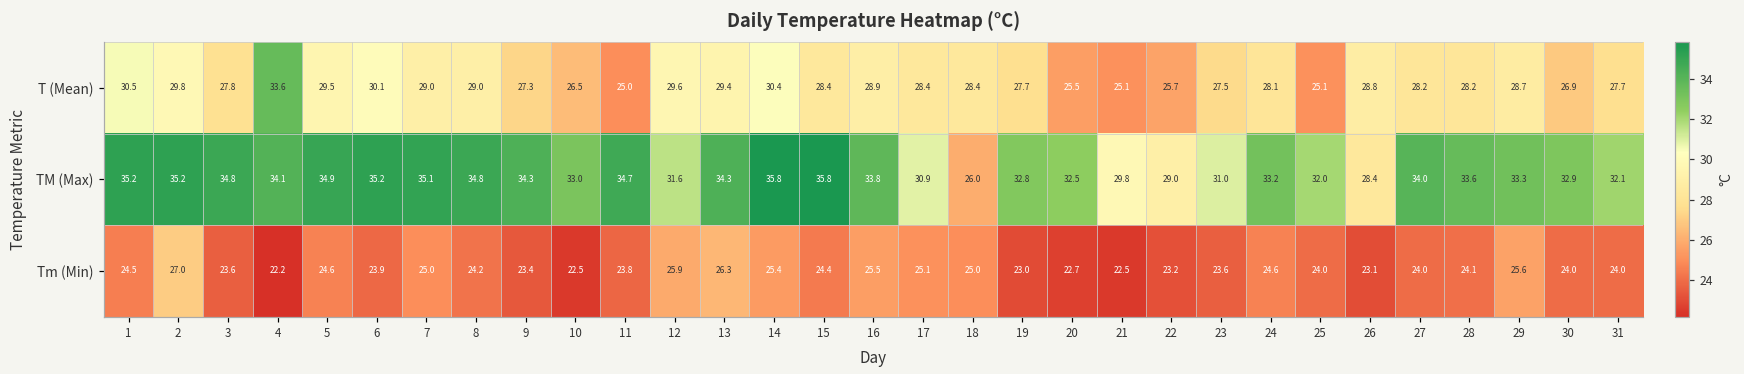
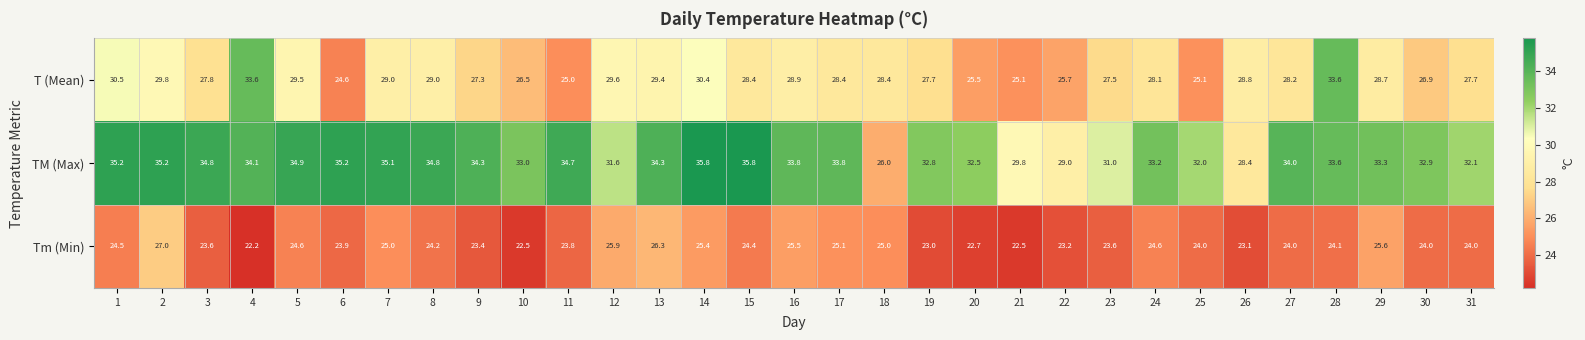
  {
    "T (Mean)": {
      "1": 30.5,
      "2": 29.8,
      "3": 27.8,
      "4": 33.6,
      "5": 29.5,
-     "6": 30.1,
+     "6": 24.6,
      "7": 29.0,
      "8": 29.0,
      "9": 27.3,
      "10": 26.5,
      "11": 25.0,
      "12": 29.6,
      "13": 29.4,
      "14": 30.4,
      "15": 28.4,
      "16": 28.9,
      "17": 28.4,
      "18": 28.4,
      "19": 27.7,
      "20": 25.5,
      "21": 25.1,
      "22": 25.7,
      "23": 27.5,
      "24": 28.1,
      "25": 25.1,
      "26": 28.8,
      "27": 28.2,
-     "28": 28.2,
+     "28": 33.6,
      "29": 28.7,
      "30": 26.9,
      "31": 27.7
    },
    "TM (Max)": {
      "1": 35.2,
      "2": 35.2,
      "3": 34.8,
      "4": 34.1,
      "5": 34.9,
      "6": 35.2,
      "7": 35.1,
      "8": 34.8,
      "9": 34.3,
      "10": 33.0,
      "11": 34.7,
      "12": 31.6,
      "13": 34.3,
      "14": 35.8,
      "15": 35.8,
      "16": 33.8,
-     "17": 30.9,
+     "17": 33.8,
      "18": 26.0,
      "19": 32.8,
      "20": 32.5,
      "21": 29.8,
      "22": 29.0,
      "23": 31.0,
      "24": 33.2,
      "25": 32.0,
      "26": 28.4,
      "27": 34.0,
      "28": 33.6,
      "29": 33.3,
      "30": 32.9,
      "31": 32.1
    },
    "Tm (Min)": {
      "1": 24.5,
      "2": 27.0,
      "3": 23.6,
      "4": 22.2,
      "5": 24.6,
      "6": 23.9,
      "7": 25.0,
      "8": 24.2,
      "9": 23.4,
      "10": 22.5,
      "11": 23.8,
      "12": 25.9,
      "13": 26.3,
      "14": 25.4,
      "15": 24.4,
      "16": 25.5,
      "17": 25.1,
      "18": 25.0,
      "19": 23.0,
      "20": 22.7,
      "21": 22.5,
      "22": 23.2,
      "23": 23.6,
      "24": 24.6,
      "25": 24.0,
      "26": 23.1,
      "27": 24.0,
      "28": 24.1,
      "29": 25.6,
      "30": 24.0,
      "31": 24.0
    }
  }
